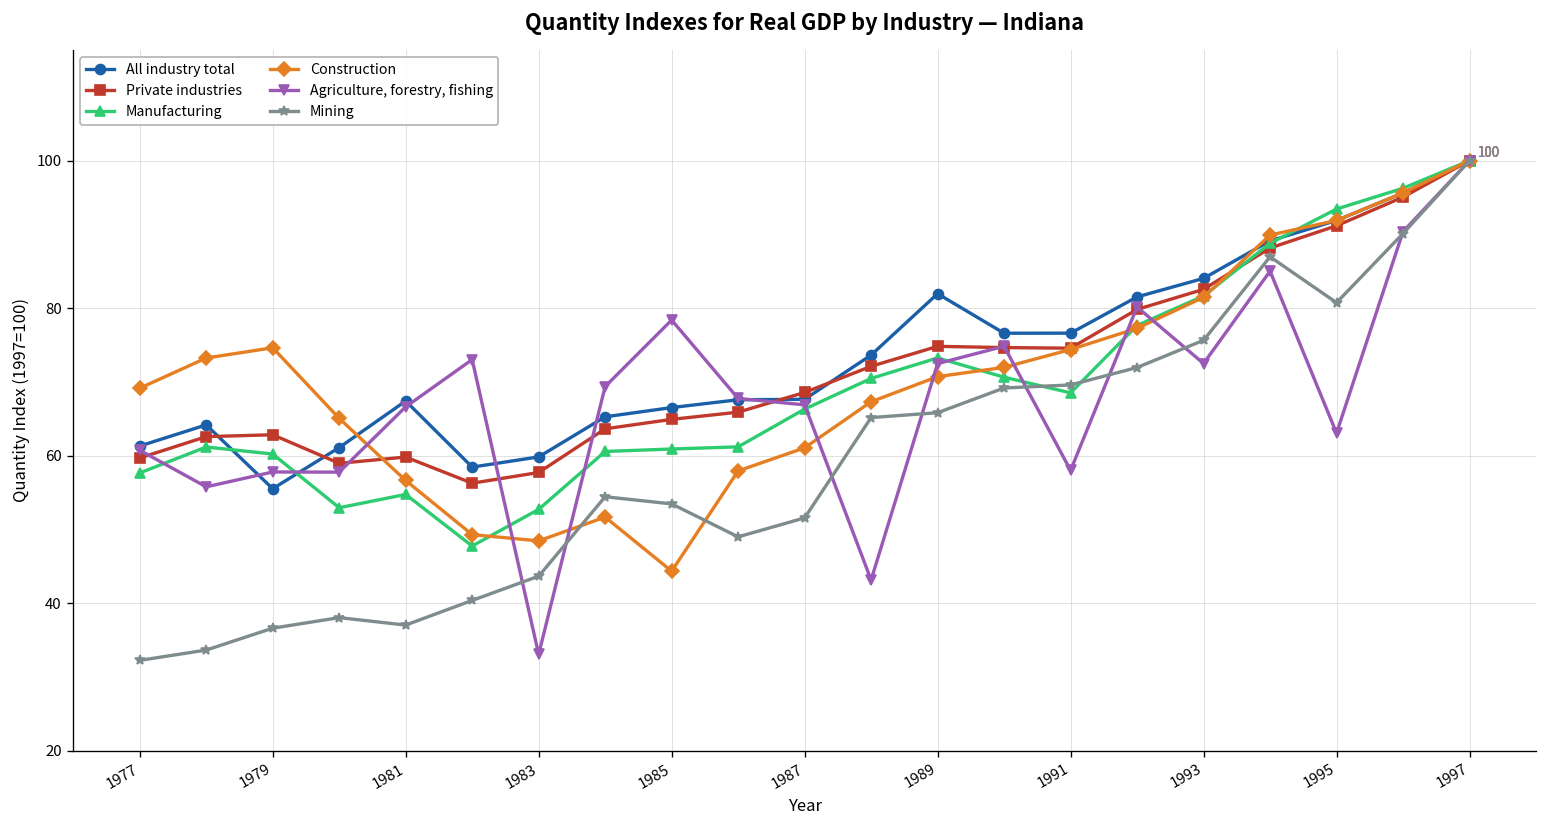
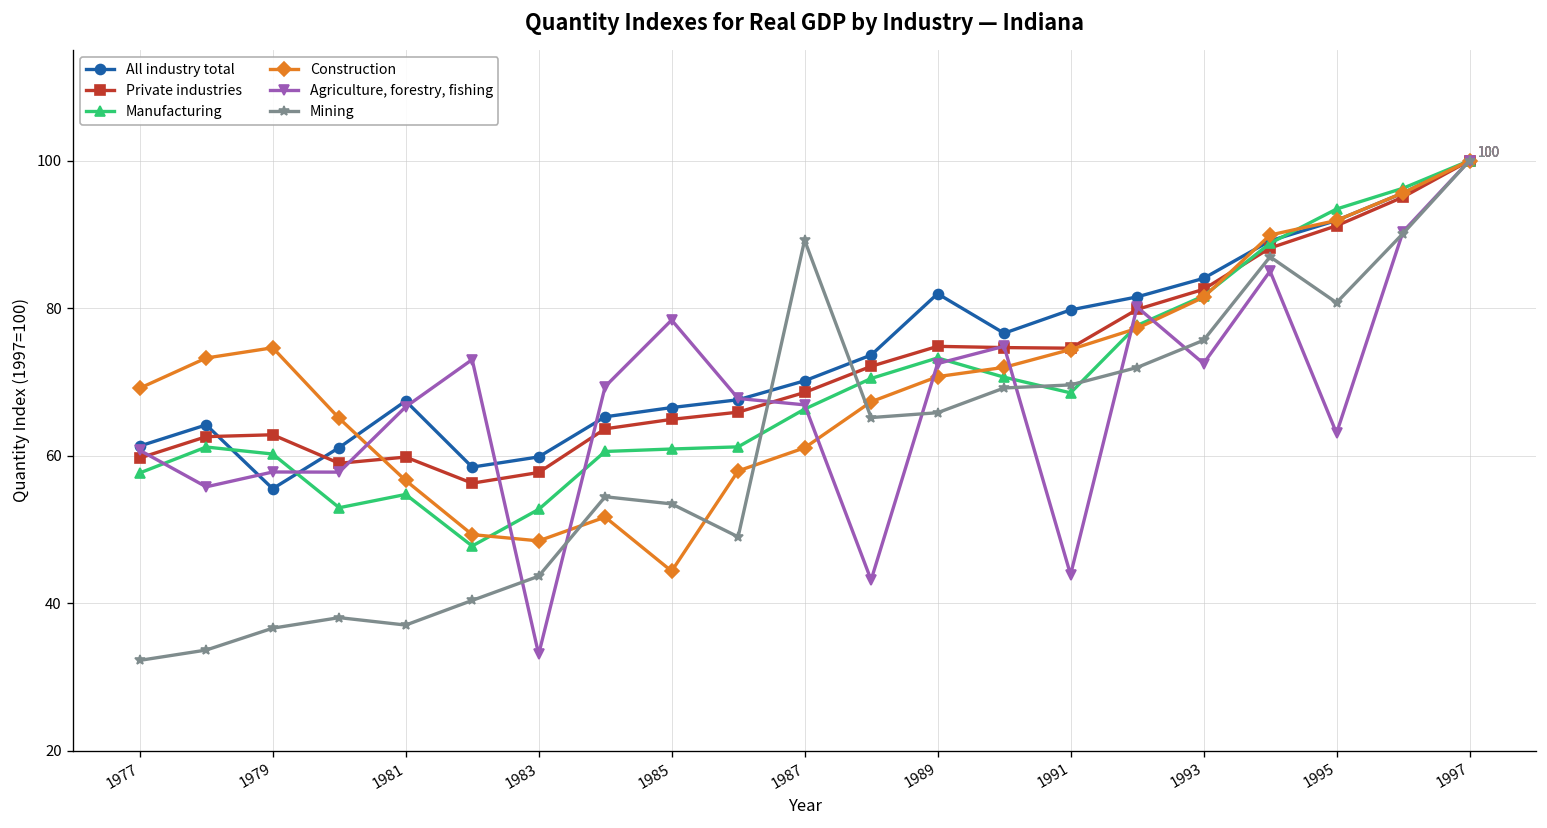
  {
    "All industry total": {
      "1977": 61,
      "1979": 56,
      "1981": 67,
      "1983": 60,
      "1985": 67,
-     "1987": 68,
+     "1987": 70,
      "1989": 82,
-     "1991": 77,
+     "1991": 80,
      "1993": 84
    },
    "Private industries": {
      "1977": 60,
      "1979": 63,
      "1981": 60,
      "1983": 58,
      "1985": 65,
      "1987": 69,
      "1989": 75,
      "1993": 83,
      "1995": 91
    },
    "Manufacturing": {
      "1977": 58,
      "1979": 60,
      "1981": 55,
      "1983": 53,
      "1985": 61,
      "1987": 66,
      "1989": 73,
      "1991": 69,
      "1995": 93
    },
    "Construction": {
      "1977": 69,
      "1979": 75,
      "1981": 57,
      "1983": 48,
      "1985": 44,
      "1987": 61,
      "1989": 71
    },
    "Agriculture, forestry, fishing": {
      "1977": 61,
      "1979": 58,
      "1981": 67,
      "1983": 33,
      "1985": 78,
      "1987": 67,
      "1989": 72,
-     "1991": 58,
+     "1991": 44,
      "1993": 72,
      "1995": 63
    },
    "Mining": {
      "1977": 32,
      "1979": 37,
      "1981": 37,
      "1983": 44,
      "1985": 53,
-     "1987": 52,
+     "1987": 89,
      "1989": 66,
      "1991": 70,
      "1993": 76,
      "1995": 81
    }
  }
